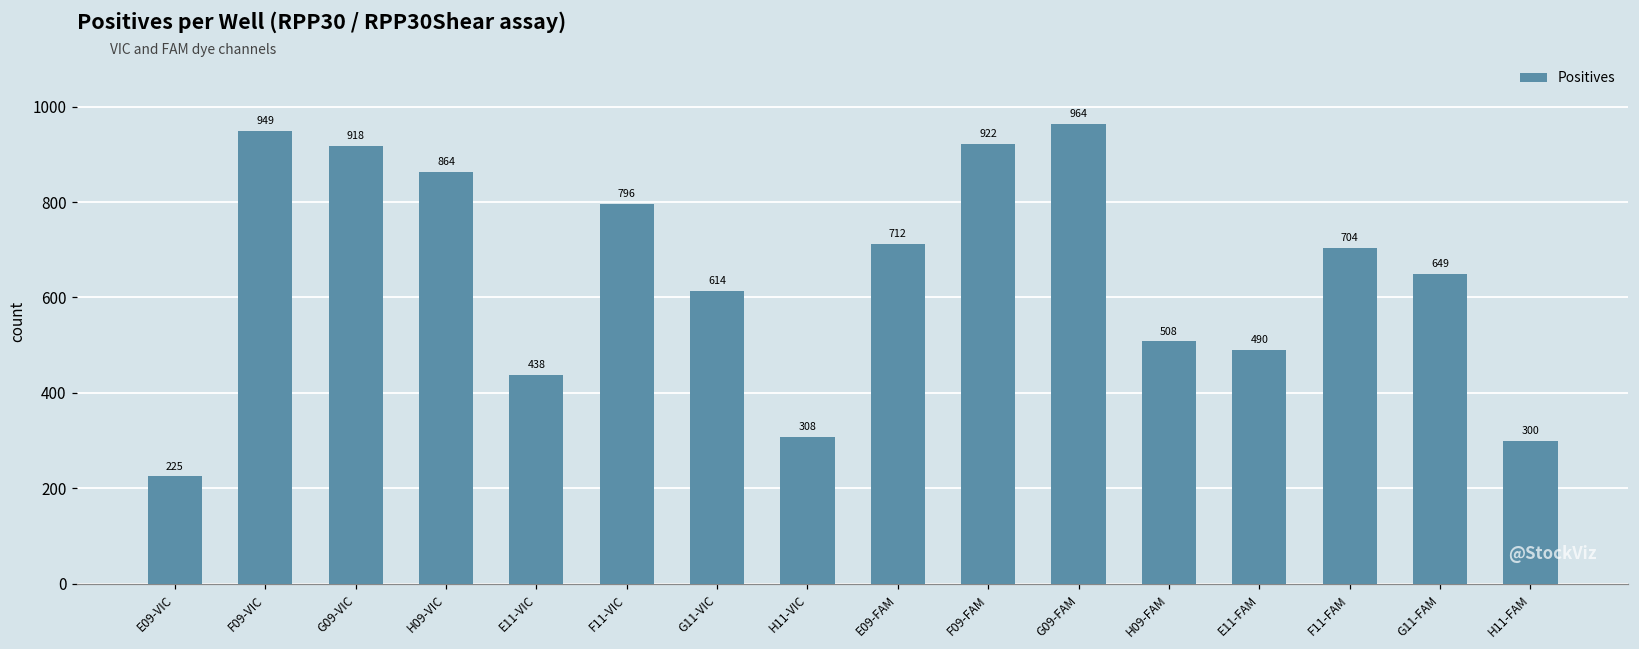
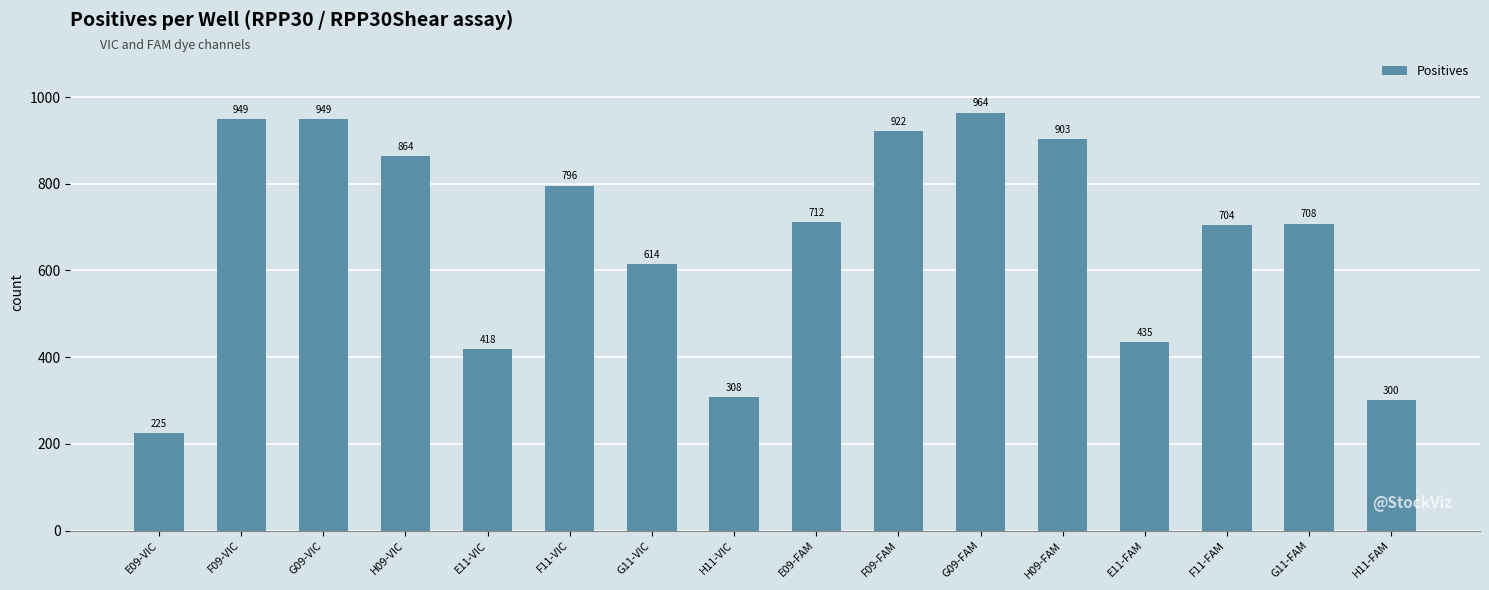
  {
    "E09-VIC": 225,
    "F09-VIC": 949,
-   "G09-VIC": 918,
+   "G09-VIC": 949,
    "H09-VIC": 864,
-   "E11-VIC": 438,
+   "E11-VIC": 418,
    "F11-VIC": 796,
    "G11-VIC": 614,
    "H11-VIC": 308,
    "E09-FAM": 712,
    "F09-FAM": 922,
    "G09-FAM": 964,
-   "H09-FAM": 508,
-   "E11-FAM": 490,
+   "H09-FAM": 903,
+   "E11-FAM": 435,
    "F11-FAM": 704,
-   "G11-FAM": 649,
+   "G11-FAM": 708,
    "H11-FAM": 300
  }
